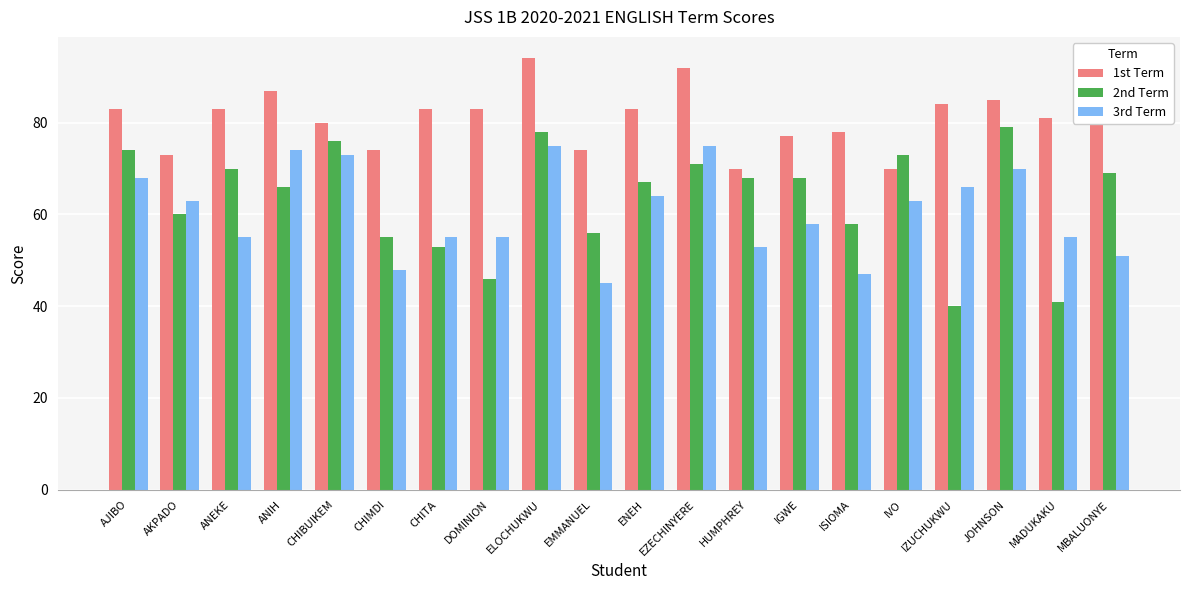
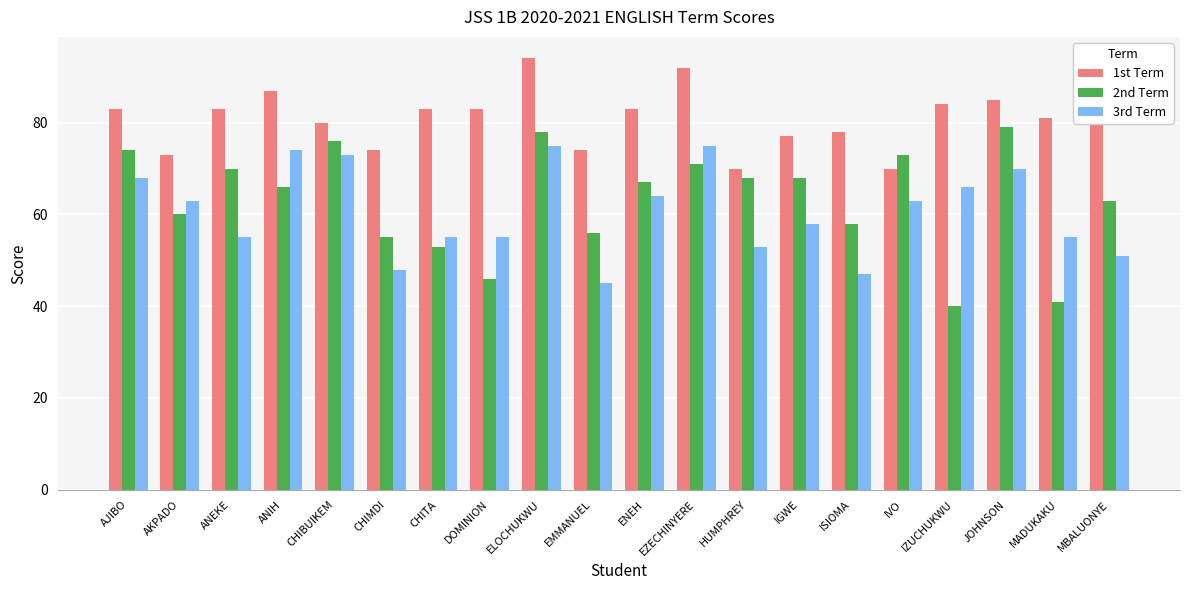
  {
    "1st Term": {
      "AJIBO": 83,
      "AKPADO": 73,
      "ANEKE": 83,
      "ANIH": 87,
      "CHIBUIKEM": 80,
      "CHIMDI": 74,
      "CHITA": 83,
      "DOMINION": 83,
      "ELOCHUKWU": 94,
      "EMMANUEL": 74,
      "ENEH": 83,
      "EZECHINYERE": 92,
      "HUMPHREY": 70,
      "IGWE": 77,
      "ISIOMA": 78,
      "IVO": 70,
      "IZUCHUKWU": 84,
      "JOHNSON": 85,
      "MADUKAKU": 81
    },
    "2nd Term": {
      "AJIBO": 74,
      "AKPADO": 60,
      "ANEKE": 70,
      "ANIH": 66,
      "CHIBUIKEM": 76,
      "CHIMDI": 55,
      "CHITA": 53,
      "DOMINION": 46,
      "ELOCHUKWU": 78,
      "EMMANUEL": 56,
      "ENEH": 67,
      "EZECHINYERE": 71,
      "HUMPHREY": 68,
      "IGWE": 68,
      "ISIOMA": 58,
      "IVO": 73,
      "IZUCHUKWU": 40,
      "JOHNSON": 79,
      "MADUKAKU": 41,
-     "MBALUONYE": 69
+     "MBALUONYE": 63
    },
    "3rd Term": {
      "AJIBO": 68,
      "AKPADO": 63,
      "ANEKE": 55,
      "ANIH": 74,
      "CHIBUIKEM": 73,
      "CHIMDI": 48,
      "CHITA": 55,
      "DOMINION": 55,
      "ELOCHUKWU": 75,
      "EMMANUEL": 45,
      "ENEH": 64,
      "EZECHINYERE": 75,
      "HUMPHREY": 53,
      "IGWE": 58,
      "ISIOMA": 47,
      "IVO": 63,
      "IZUCHUKWU": 66,
      "JOHNSON": 70,
      "MADUKAKU": 55,
      "MBALUONYE": 51
    }
  }
